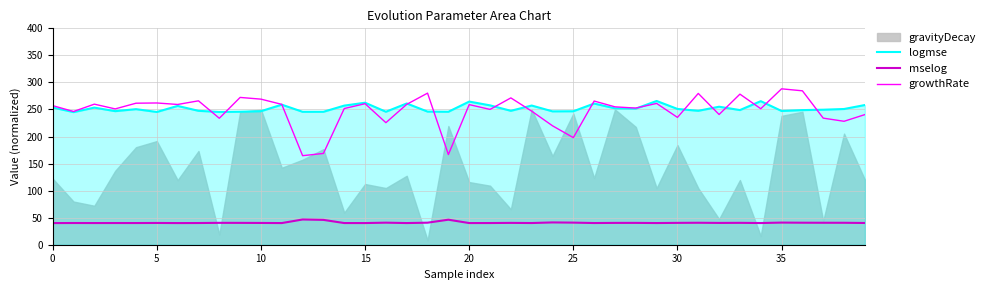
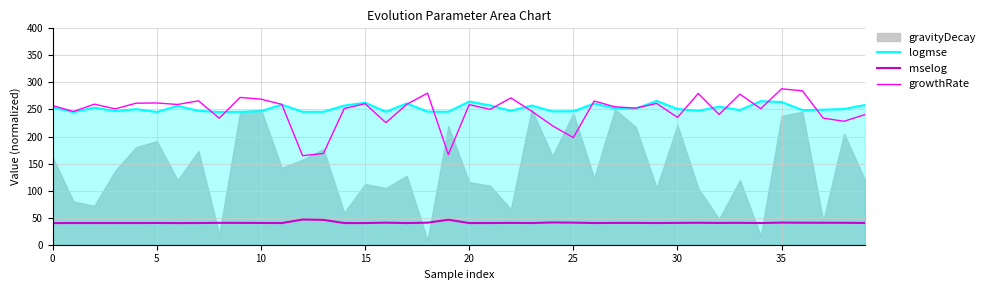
  {
    "gravityDecay": {
-     "0": 120,
+     "0": 160,
      "5": 190,
      "15": 110,
      "20": 120,
-     "30": 180,
+     "30": 220,
      "35": 240
    },
    "logmse": {
      "5": 250,
      "20": 260,
      "30": 250,
-     "35": 250
+     "35": 260
    },
    "mselog": {
      "0": 40,
      "5": 40,
      "10": 40,
      "15": 40,
      "20": 40,
      "25": 40,
      "30": 40,
      "35": 40
    },
    "growthRate": {
      "5": 260,
      "10": 270,
      "20": 260,
      "25": 200,
      "30": 240,
      "35": 290
    }
  }
